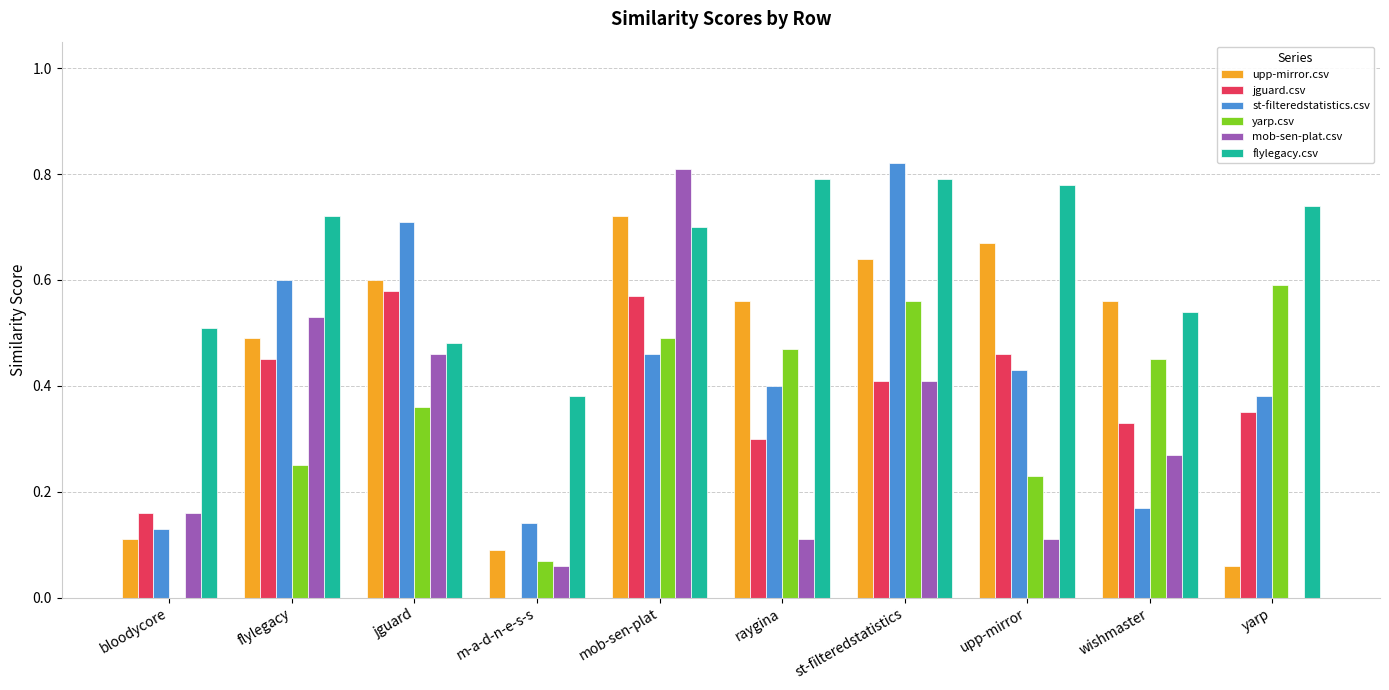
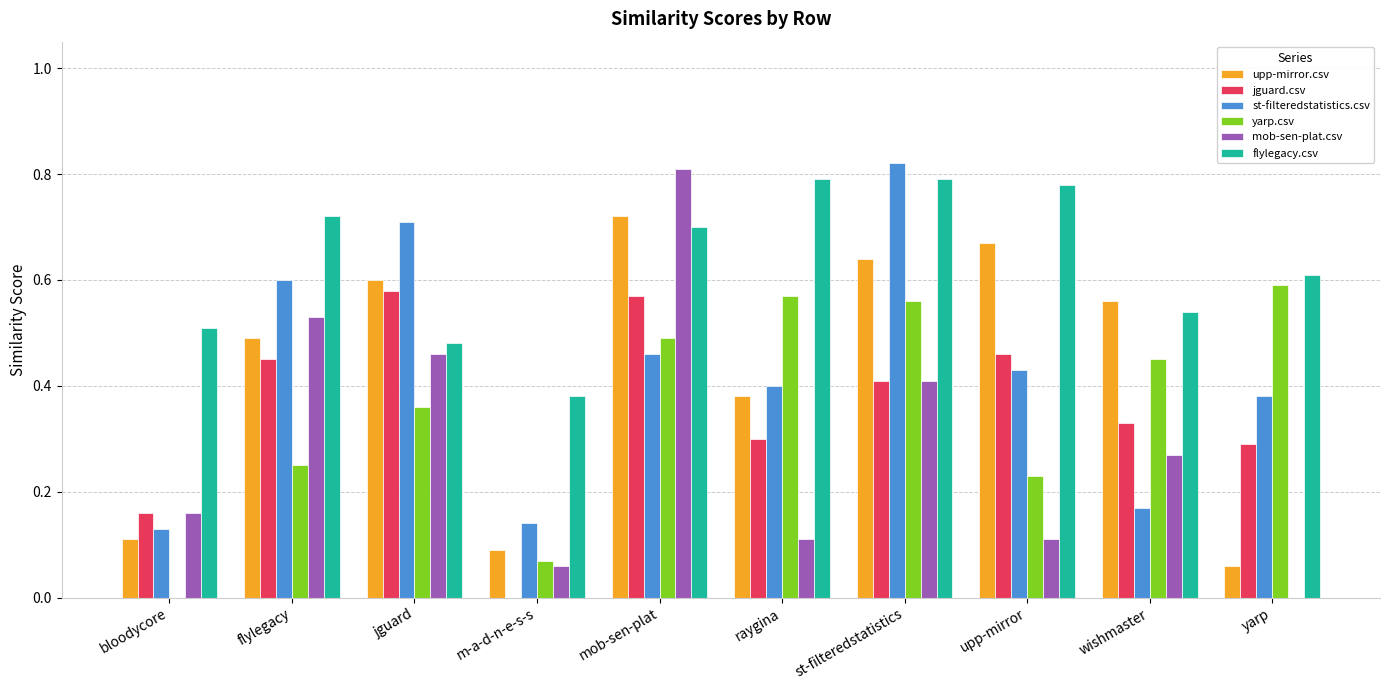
  {
    "upp-mirror.csv": {
      "bloodycore": 0.11,
      "flylegacy": 0.49,
      "jguard": 0.60,
      "m-a-d-n-e-s-s": 0.09,
      "mob-sen-plat": 0.72,
-     "raygina": 0.56,
+     "raygina": 0.38,
      "st-filteredstatistics": 0.64,
      "upp-mirror": 0.67,
      "wishmaster": 0.56,
      "yarp": 0.06
    },
    "jguard.csv": {
      "bloodycore": 0.16,
      "flylegacy": 0.45,
      "jguard": 0.58,
      "m-a-d-n-e-s-s": 0.00,
      "mob-sen-plat": 0.57,
      "raygina": 0.30,
      "st-filteredstatistics": 0.41,
      "upp-mirror": 0.46,
      "wishmaster": 0.33,
-     "yarp": 0.35
+     "yarp": 0.29
    },
    "st-filteredstatistics.csv": {
      "bloodycore": 0.13,
      "flylegacy": 0.60,
      "jguard": 0.71,
      "m-a-d-n-e-s-s": 0.14,
      "mob-sen-plat": 0.46,
      "raygina": 0.40,
      "st-filteredstatistics": 0.82,
      "upp-mirror": 0.43,
      "wishmaster": 0.17,
      "yarp": 0.38
    },
    "yarp.csv": {
      "bloodycore": 0.00,
      "flylegacy": 0.25,
      "jguard": 0.36,
      "m-a-d-n-e-s-s": 0.07,
      "mob-sen-plat": 0.49,
-     "raygina": 0.47,
+     "raygina": 0.57,
      "st-filteredstatistics": 0.56,
      "upp-mirror": 0.23,
      "wishmaster": 0.45,
      "yarp": 0.59
    },
    "mob-sen-plat.csv": {
      "bloodycore": 0.16,
      "flylegacy": 0.53,
      "jguard": 0.46,
      "m-a-d-n-e-s-s": 0.06,
      "mob-sen-plat": 0.81,
      "raygina": 0.11,
      "st-filteredstatistics": 0.41,
      "upp-mirror": 0.11,
      "wishmaster": 0.27,
      "yarp": 0.00
    },
    "flylegacy.csv": {
      "bloodycore": 0.51,
      "flylegacy": 0.72,
      "jguard": 0.48,
      "m-a-d-n-e-s-s": 0.38,
      "mob-sen-plat": 0.70,
      "raygina": 0.79,
      "st-filteredstatistics": 0.79,
      "upp-mirror": 0.78,
      "wishmaster": 0.54,
-     "yarp": 0.74
+     "yarp": 0.61
    }
  }
